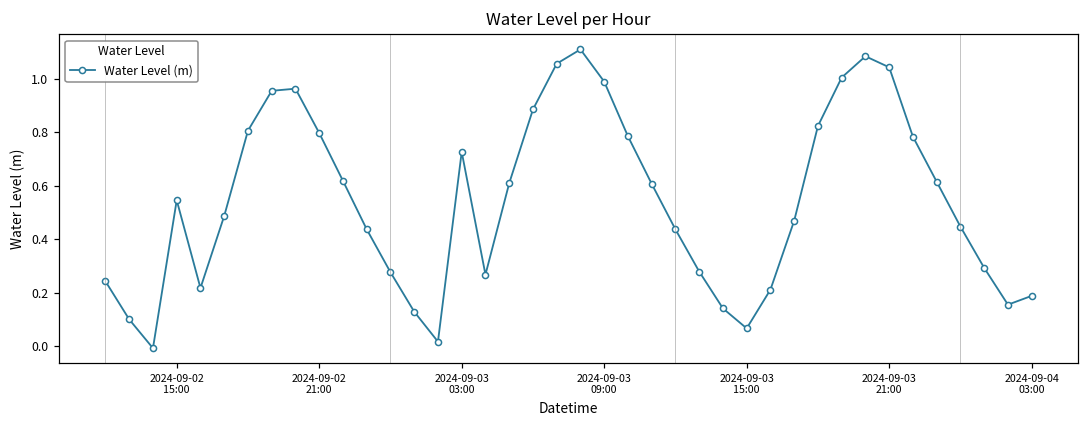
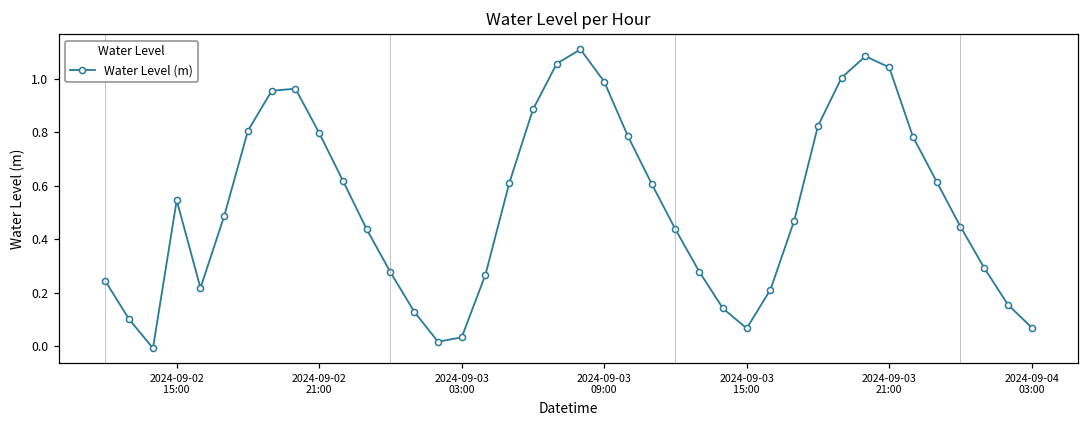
  {
    "2024-09-02 15:00": 0.55,
    "2024-09-02 21:00": 0.80,
-   "2024-09-03 03:00": 0.73,
+   "2024-09-03 03:00": 0.03,
    "2024-09-03 09:00": 0.99,
    "2024-09-03 15:00": 0.07,
    "2024-09-03 21:00": 1.04,
-   "2024-09-04 03:00": 0.19
+   "2024-09-04 03:00": 0.07
  }
